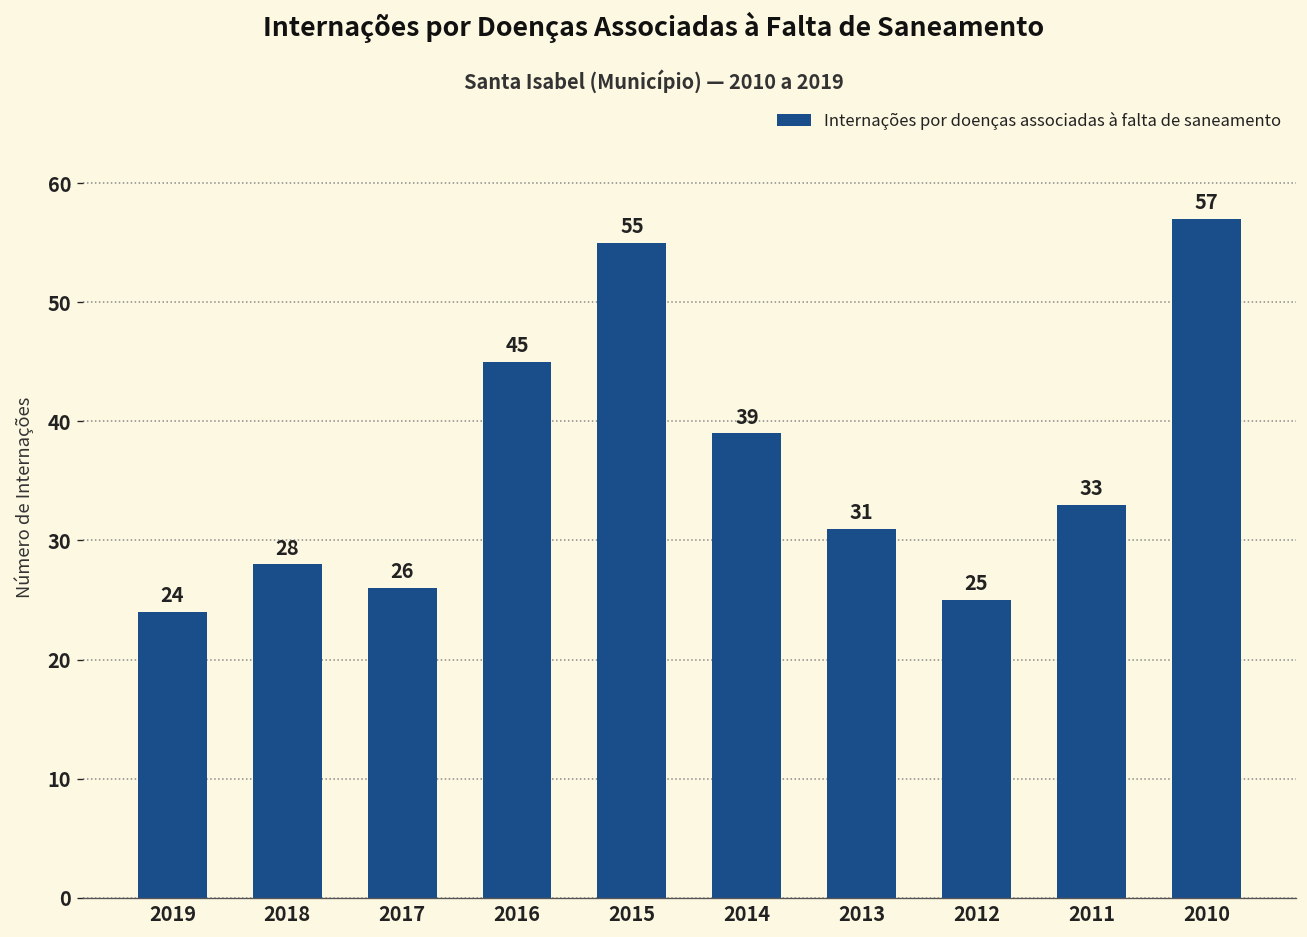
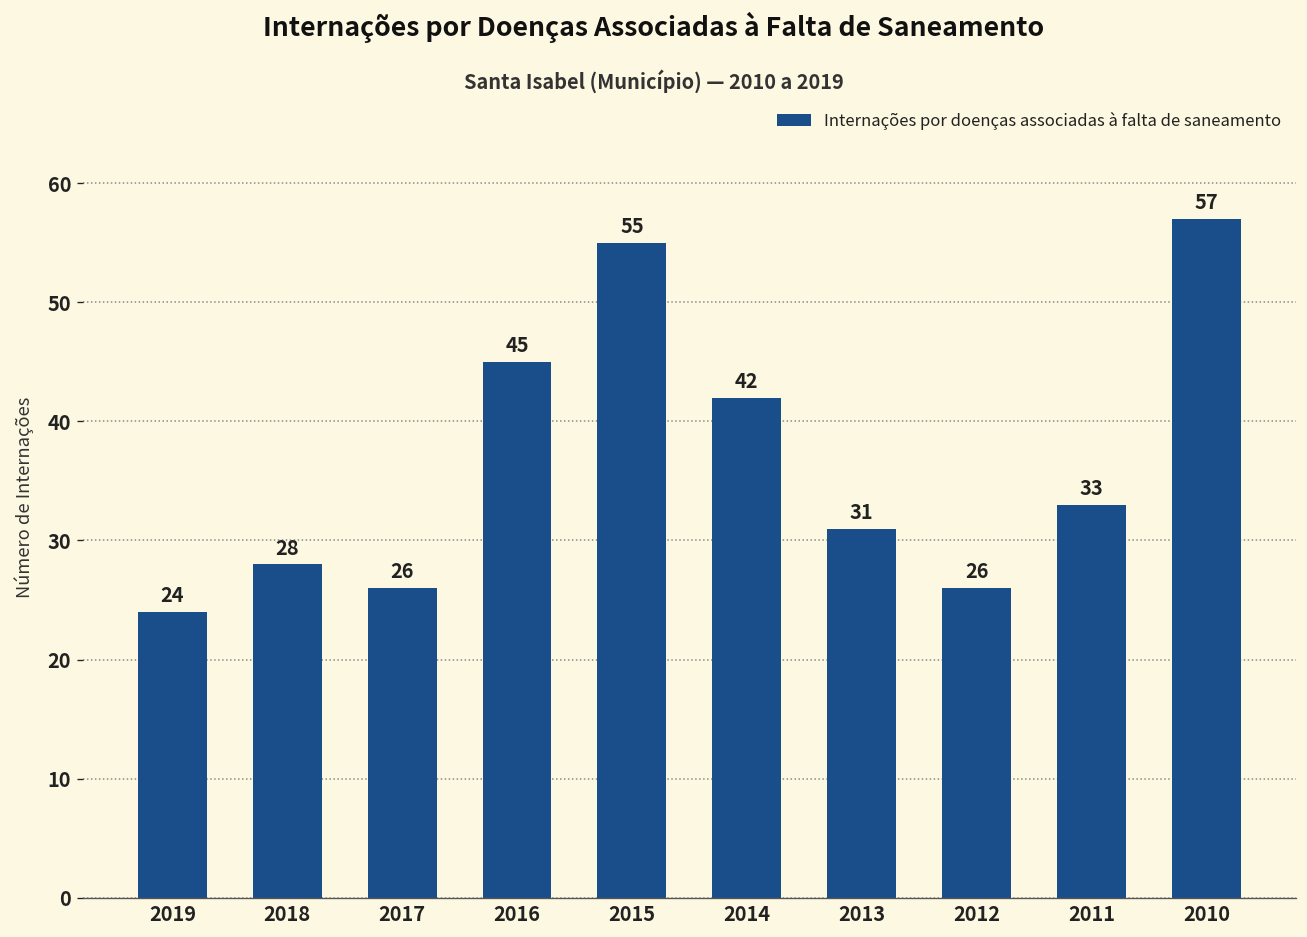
  {
    "2019": 24,
    "2018": 28,
    "2017": 26,
    "2016": 45,
    "2015": 55,
-   "2014": 39,
+   "2014": 42,
    "2013": 31,
-   "2012": 25,
+   "2012": 26,
    "2011": 33,
    "2010": 57
  }
